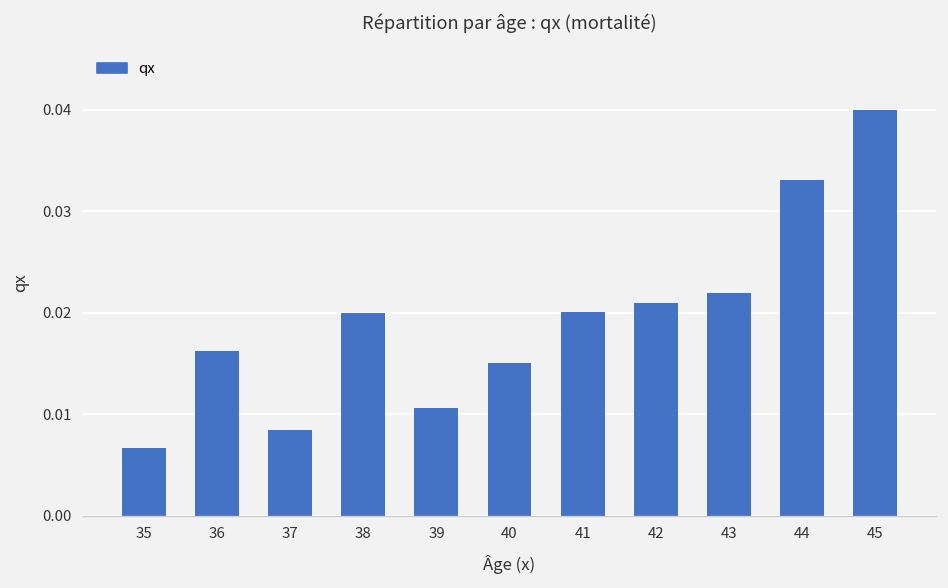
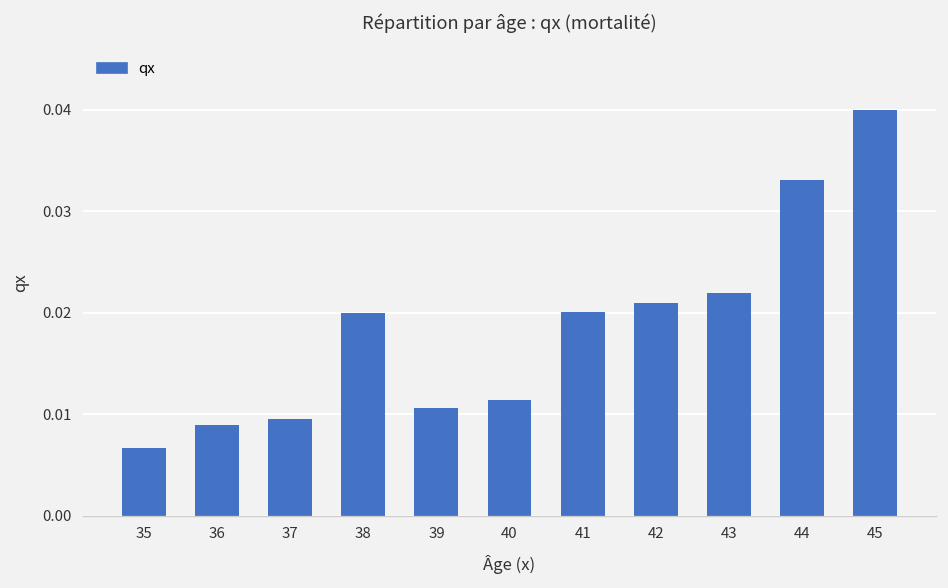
  {
    "35": 0.007,
-   "36": 0.016,
-   "37": 0.008,
+   "36": 0.009,
+   "37": 0.010,
    "38": 0.020,
    "39": 0.011,
-   "40": 0.015,
+   "40": 0.011,
    "41": 0.020,
    "42": 0.021,
    "43": 0.022,
    "44": 0.033,
    "45": 0.040
  }
